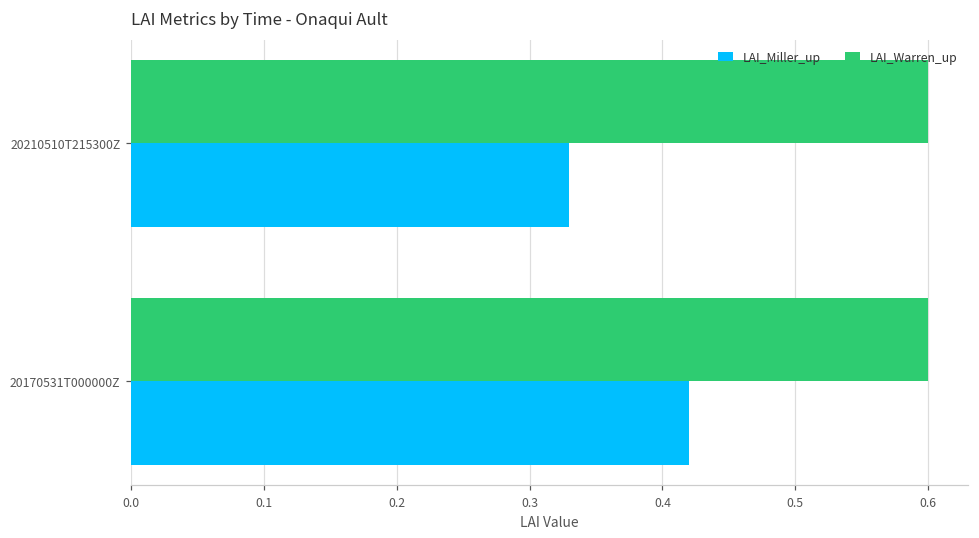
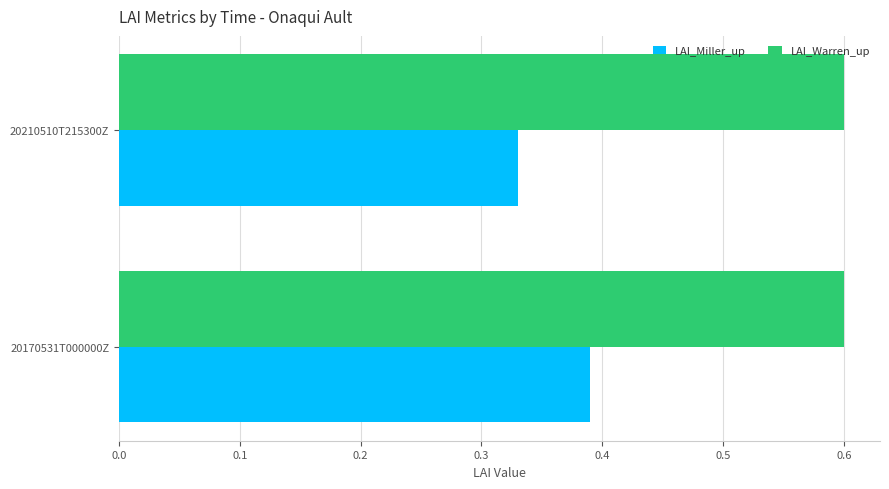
  {
    "LAI_Miller_up": {
      "20210510T215300Z": 0.33,
-     "20170531T000000Z": 0.42
+     "20170531T000000Z": 0.39
    },
    "LAI_Warren_up": {
      "20210510T215300Z": 0.60,
      "20170531T000000Z": 0.60
    }
  }
